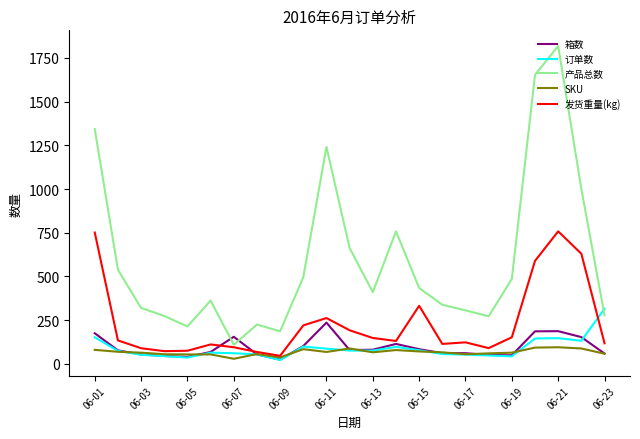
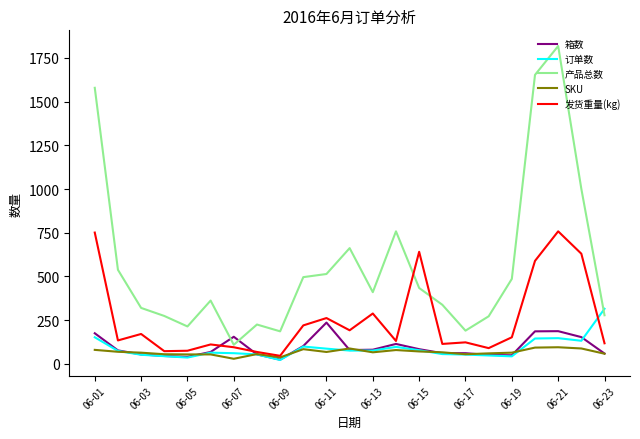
  {
    "箱数": {
      "06-01": 180,
      "06-07": 160,
      "06-11": 240,
      "06-21": 190
    },
    "订单数": {
      "06-01": 150,
      "06-07": 60,
      "06-11": 90,
      "06-21": 150,
      "06-23": 320
    },
    "产品总数": {
-     "06-01": 1340,
+     "06-01": 1580,
      "06-03": 320,
      "06-05": 210,
      "06-09": 190,
-     "06-11": 1240,
+     "06-11": 510,
      "06-13": 410,
      "06-15": 430,
-     "06-17": 310,
+     "06-17": 190,
      "06-19": 490,
      "06-21": 1820,
      "06-23": 280
    },
    "SKU": {
      "06-01": 80,
      "06-07": 30,
      "06-11": 70,
      "06-19": 60,
      "06-21": 100
    },
    "发货重量(kg)": {
      "06-01": 750,
-     "06-03": 90,
+     "06-03": 170,
      "06-05": 80,
      "06-11": 260,
-     "06-13": 150,
-     "06-15": 330,
+     "06-13": 290,
+     "06-15": 640,
      "06-17": 120,
      "06-19": 150,
      "06-21": 760,
      "06-23": 120
    }
  }
